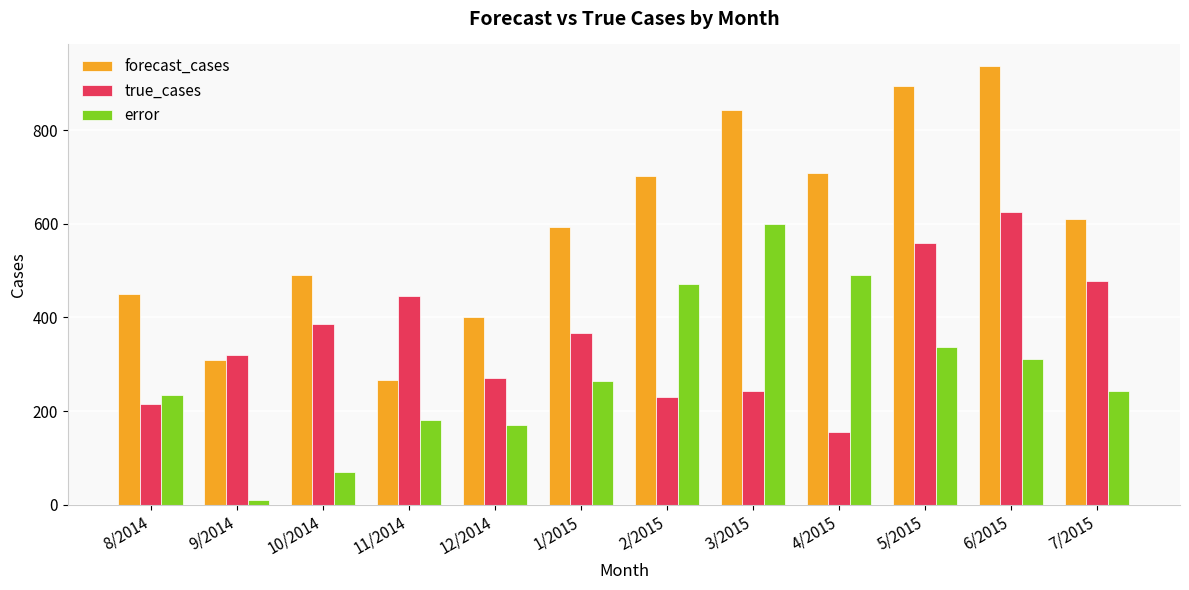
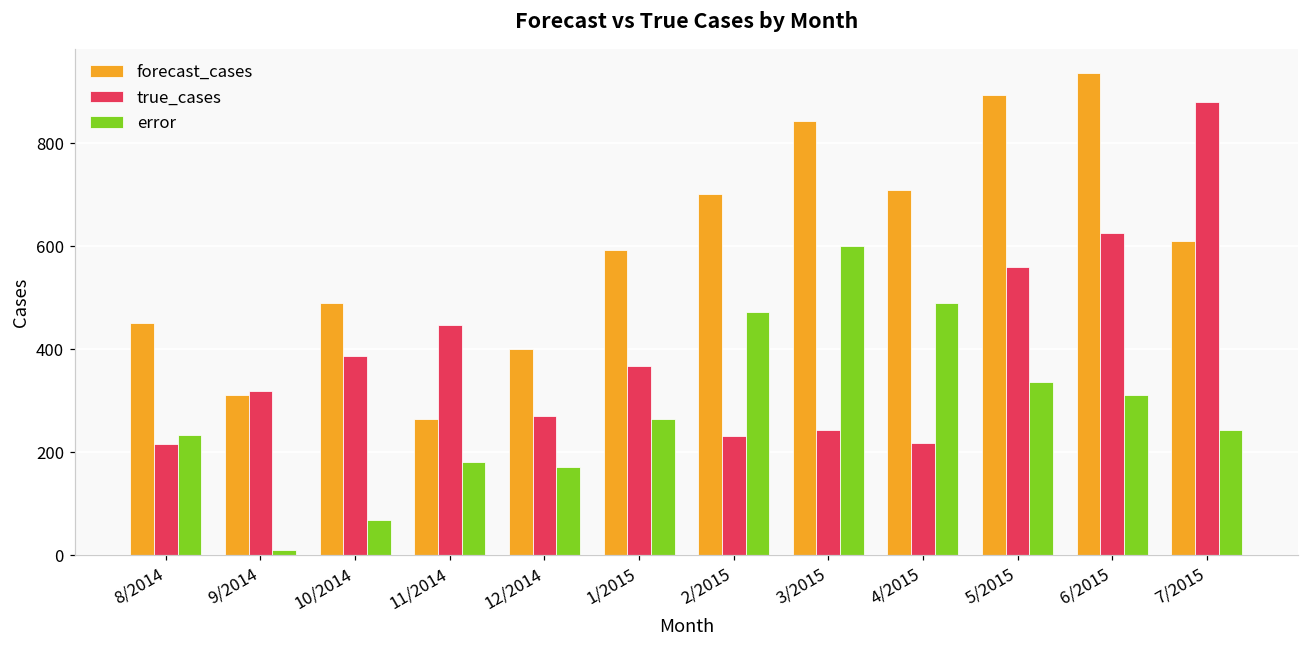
  {
    "forecast_cases": {
      "8/2014": 450,
      "9/2014": 310,
      "10/2014": 490,
      "11/2014": 270,
      "12/2014": 400,
      "1/2015": 590,
      "2/2015": 700,
      "3/2015": 840,
      "4/2015": 710,
      "5/2015": 890,
      "6/2015": 940,
      "7/2015": 610
    },
    "true_cases": {
      "8/2014": 220,
      "9/2014": 320,
      "10/2014": 390,
      "11/2014": 450,
      "12/2014": 270,
      "1/2015": 370,
      "2/2015": 230,
      "3/2015": 240,
-     "4/2015": 160,
+     "4/2015": 220,
      "5/2015": 560,
      "6/2015": 630,
-     "7/2015": 480
+     "7/2015": 880
    },
    "error": {
      "8/2014": 230,
      "9/2014": 10,
      "10/2014": 70,
      "11/2014": 180,
      "12/2014": 170,
      "1/2015": 270,
      "2/2015": 470,
      "3/2015": 600,
      "4/2015": 490,
      "5/2015": 340,
      "6/2015": 310,
      "7/2015": 240
    }
  }
